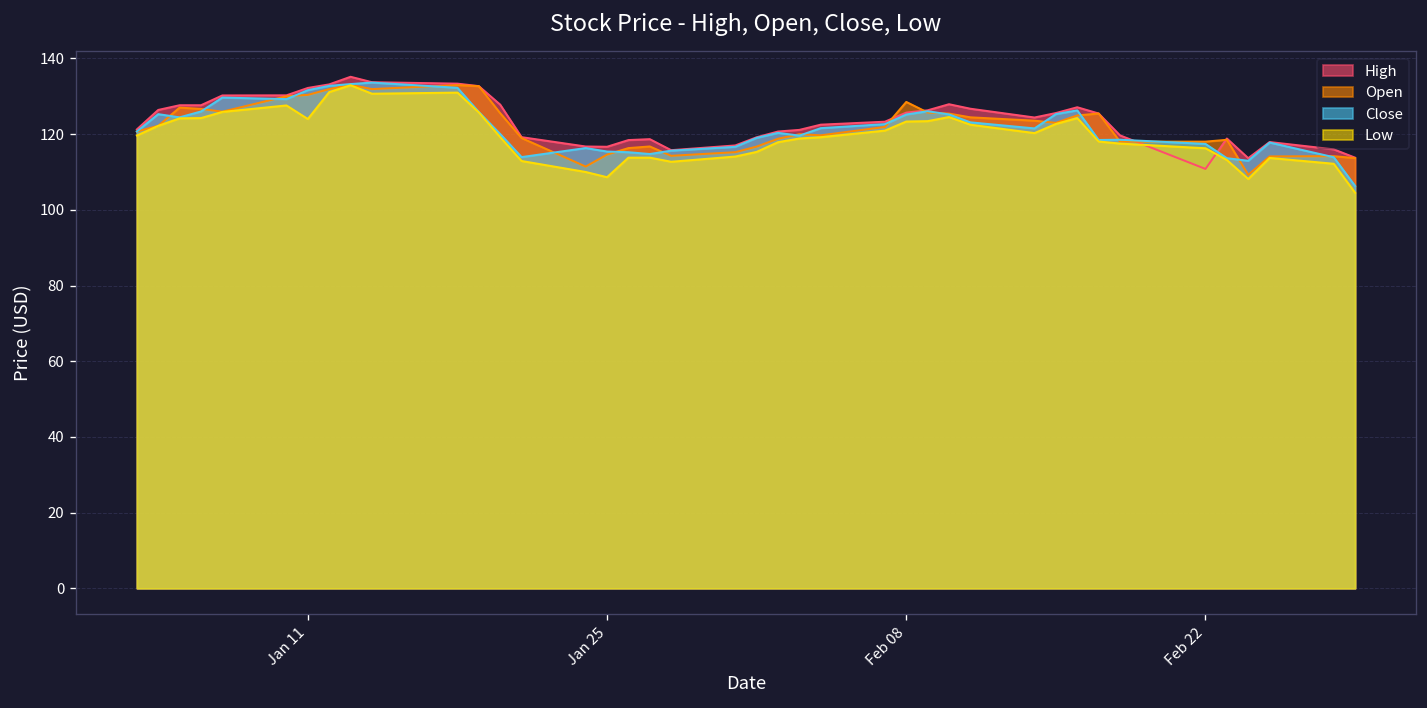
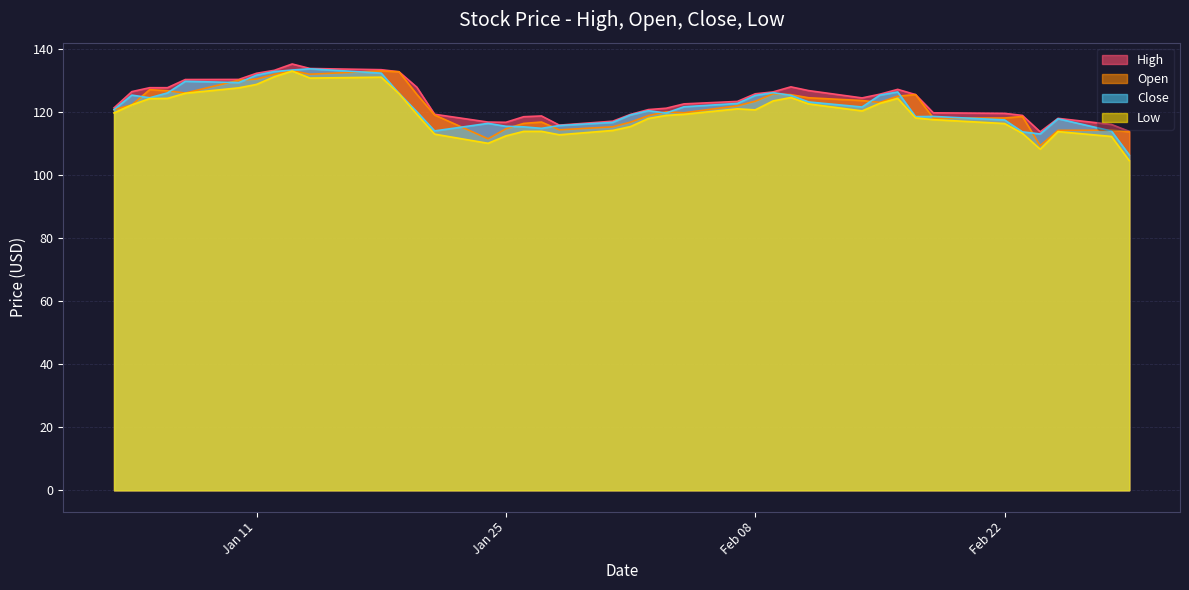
  {
    "High": {
      "Jan 25": 117,
-     "Feb 22": 111
+     "Feb 22": 120
    },
    "Open": {
      "Jan 11": 130,
      "Jan 25": 115,
-     "Feb 08": 129
+     "Feb 08": 123
    },
    "Close": {
      "Jan 25": 115
    },
    "Low": {
-     "Jan 11": 124,
-     "Jan 25": 109,
-     "Feb 08": 123,
+     "Jan 11": 129,
+     "Jan 25": 112,
+     "Feb 08": 121,
      "Feb 22": 116
    }
  }
